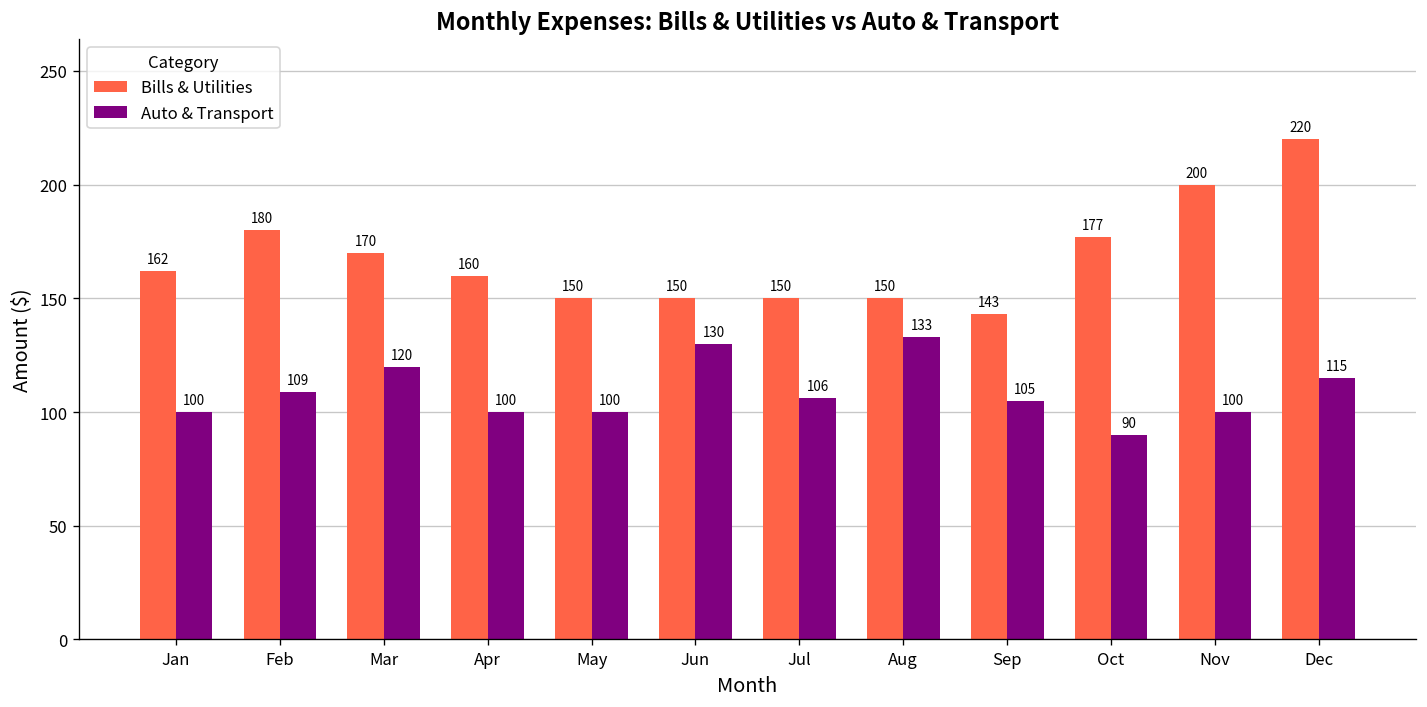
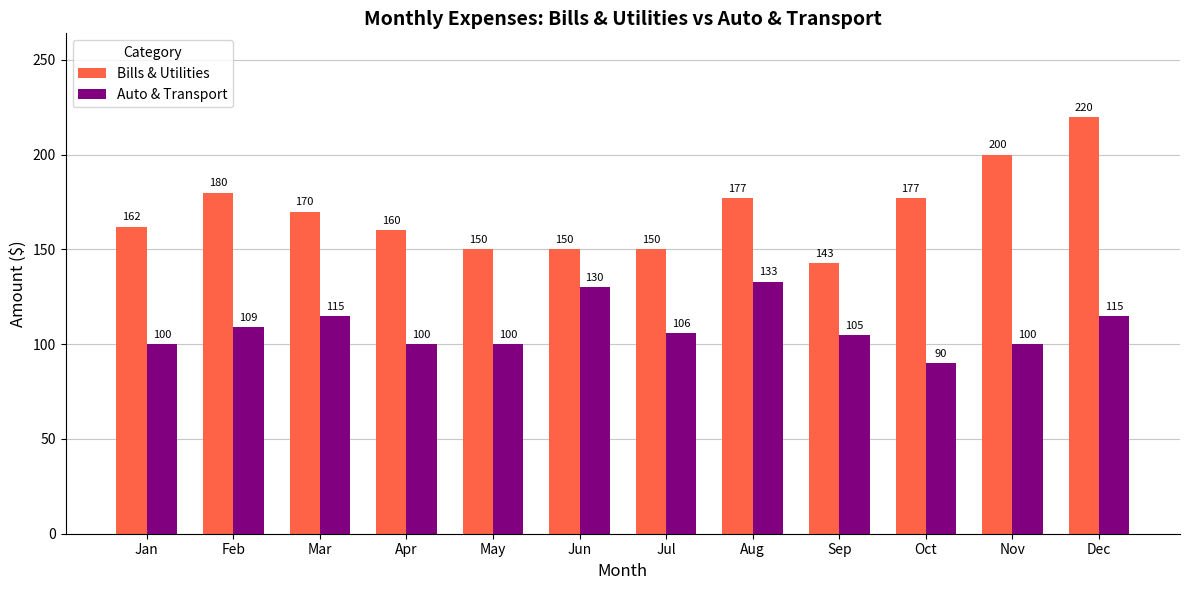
  {
    "Bills & Utilities": {
      "Jan": 162,
      "Feb": 180,
      "Mar": 170,
      "Apr": 160,
      "May": 150,
      "Jun": 150,
      "Jul": 150,
-     "Aug": 150,
+     "Aug": 177,
      "Sep": 143,
      "Oct": 177,
      "Nov": 200,
      "Dec": 220
    },
    "Auto & Transport": {
      "Jan": 100,
      "Feb": 109,
-     "Mar": 120,
+     "Mar": 115,
      "Apr": 100,
      "May": 100,
      "Jun": 130,
      "Jul": 106,
      "Aug": 133,
      "Sep": 105,
      "Oct": 90,
      "Nov": 100,
      "Dec": 115
    }
  }
